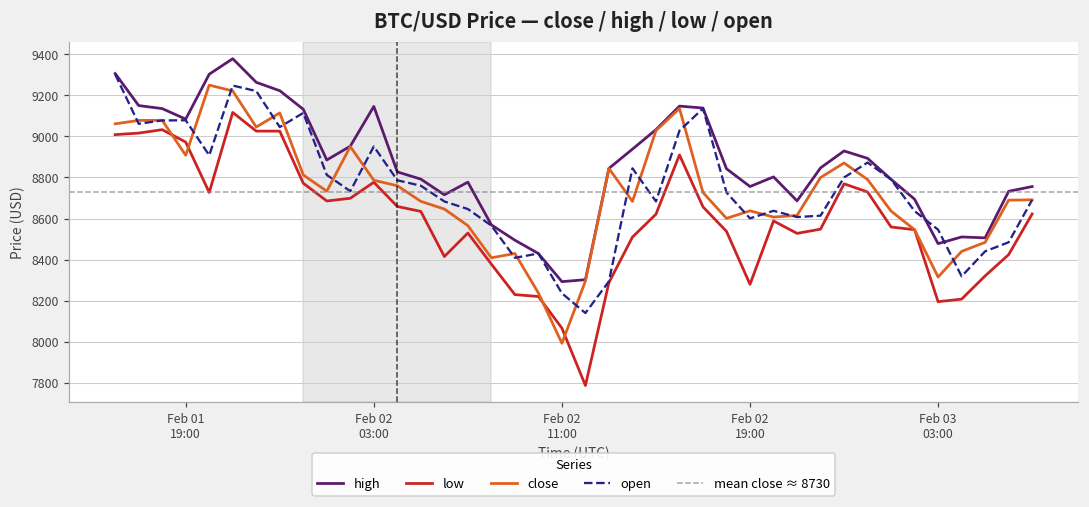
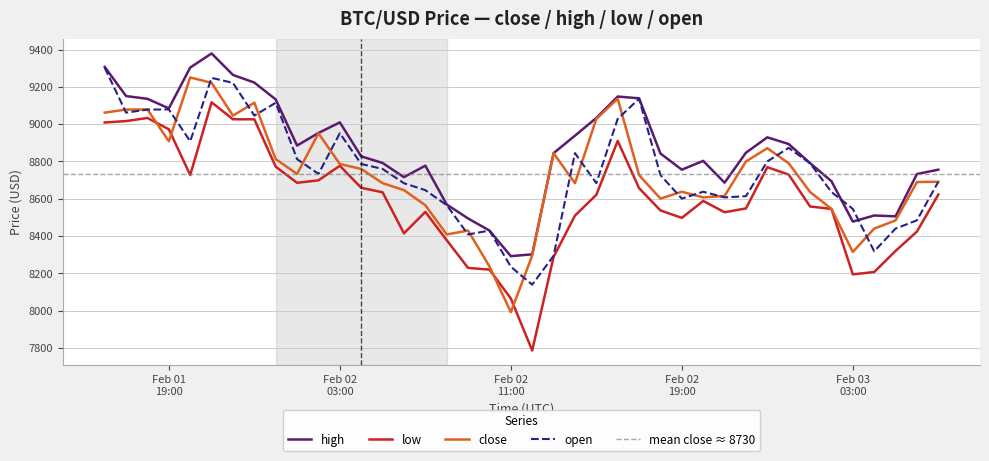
  {
    "high": {
-     "Feb 02 03:00": 9150,
+     "Feb 02 03:00": 9010,
      "Feb 02 11:00": 8290,
      "Feb 02 19:00": 8760,
      "Feb 03 03:00": 8480
    },
    "low": {
      "Feb 01 19:00": 8970,
      "Feb 02 11:00": 8070,
-     "Feb 02 19:00": 8280,
+     "Feb 02 19:00": 8500,
      "Feb 03 03:00": 8190
    },
    "close": {
      "Feb 01 19:00": 8910,
      "Feb 02 11:00": 7990,
      "Feb 02 19:00": 8640,
      "Feb 03 03:00": 8310
    },
    "open": {
      "Feb 02 03:00": 8950,
      "Feb 02 11:00": 8240,
      "Feb 02 19:00": 8600,
      "Feb 03 03:00": 8550
    }
  }
